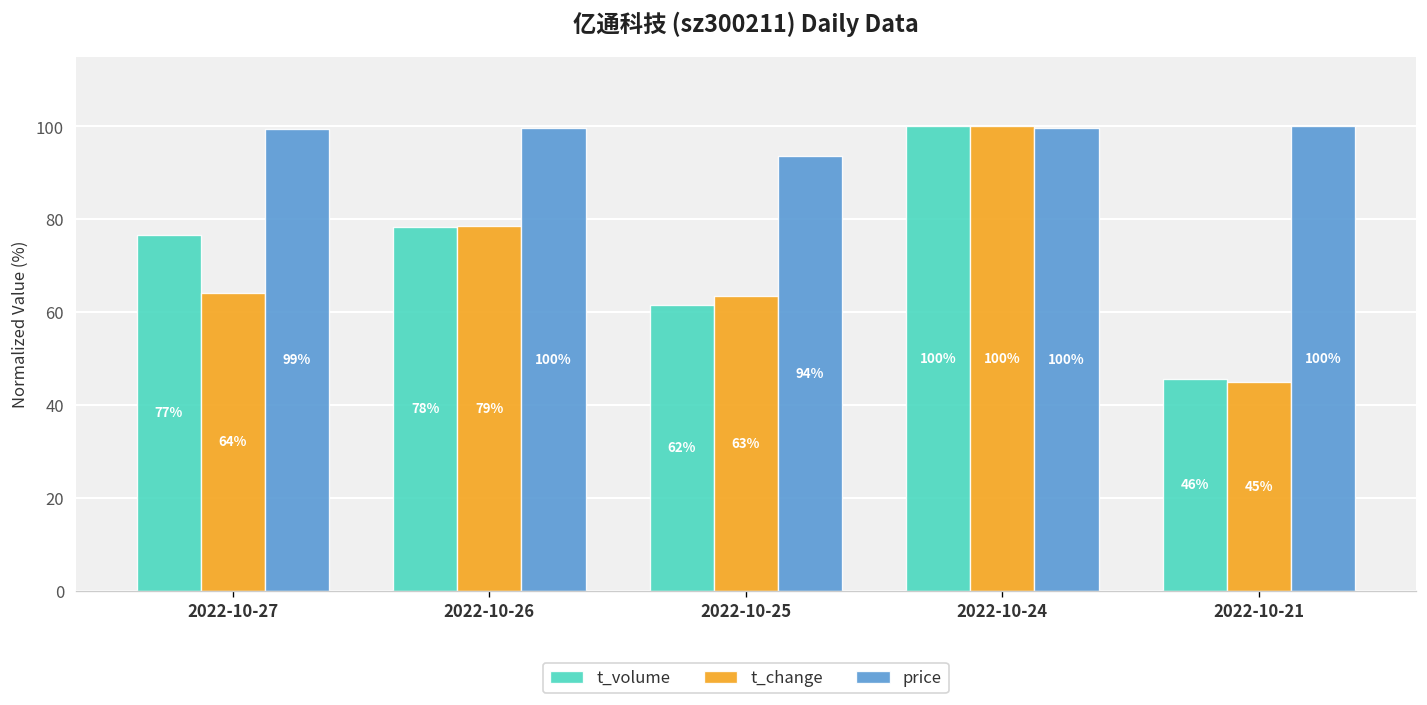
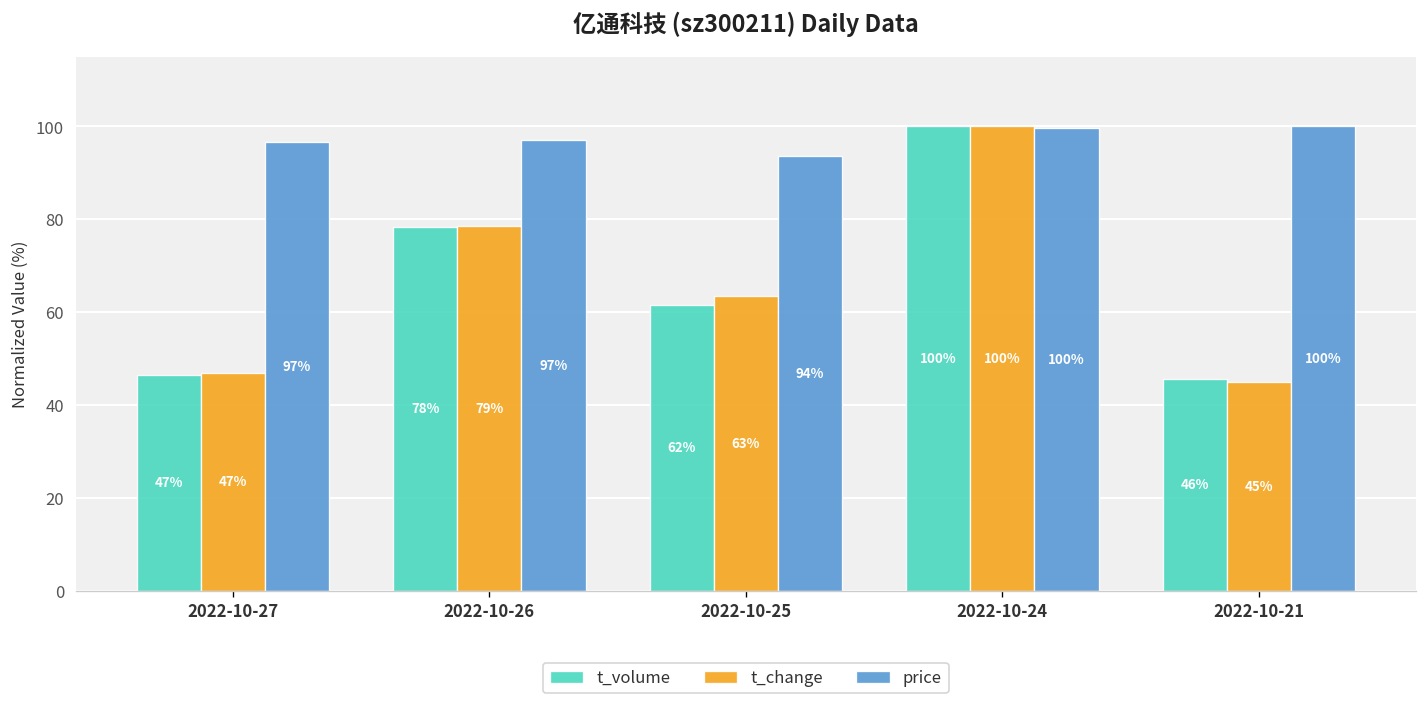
  {
    "t_volume": {
-     "2022-10-27": "77%",
+     "2022-10-27": "47%",
      "2022-10-26": "78%",
      "2022-10-25": "62%",
      "2022-10-24": "100%",
      "2022-10-21": "46%"
    },
    "t_change": {
-     "2022-10-27": "64%",
+     "2022-10-27": "47%",
      "2022-10-26": "79%",
      "2022-10-25": "63%",
      "2022-10-24": "100%",
      "2022-10-21": "45%"
    },
    "price": {
-     "2022-10-27": "99%",
-     "2022-10-26": "100%",
+     "2022-10-27": "97%",
+     "2022-10-26": "97%",
      "2022-10-25": "94%",
      "2022-10-24": "100%",
      "2022-10-21": "100%"
    }
  }
